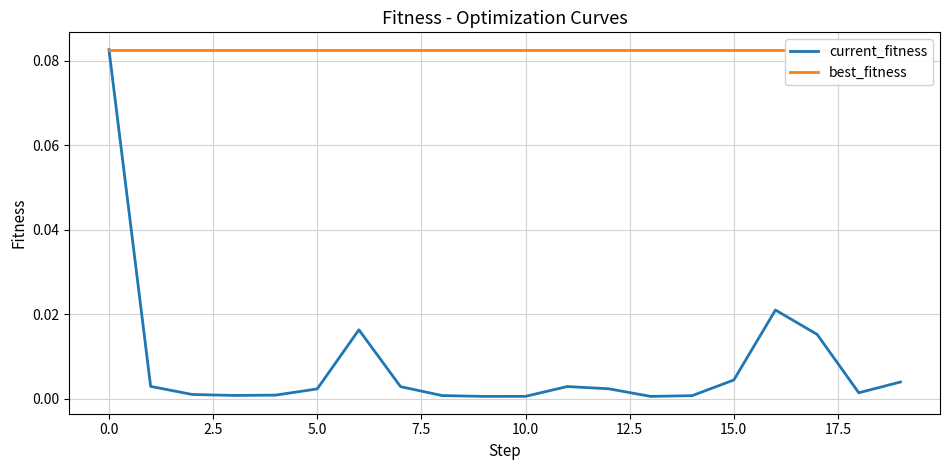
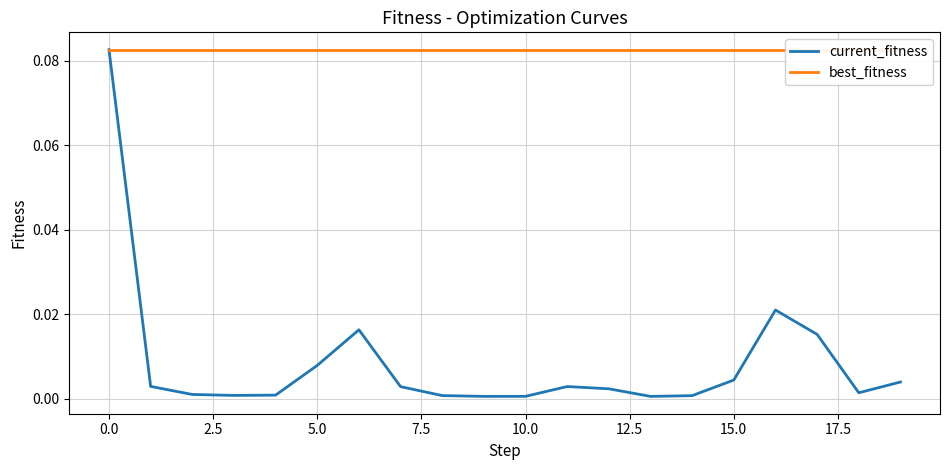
  {
    "current_fitness": {
-     "5.0": 0.002,
+     "5.0": 0.008,
      "10.0": 0.001,
      "15.0": 0.004
    },
    "best_fitness": {
      "5.0": 0.083,
      "10.0": 0.083,
      "15.0": 0.083
    }
  }
